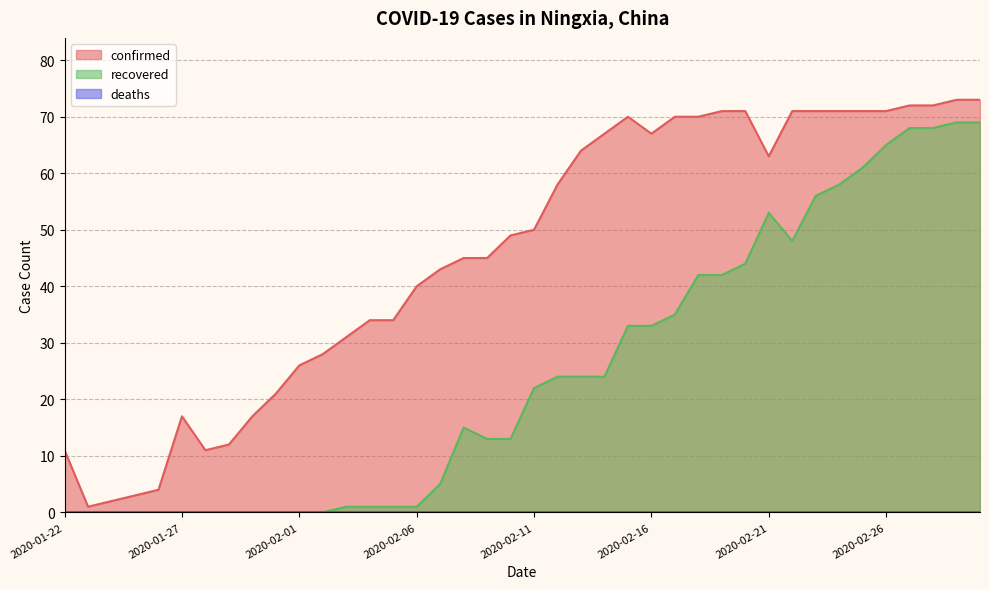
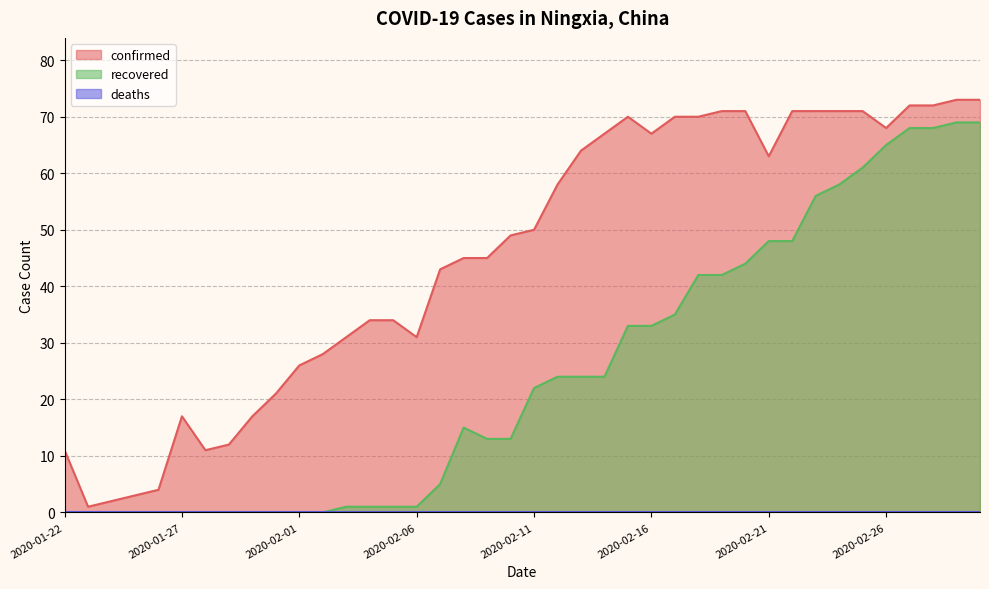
  {
    "confirmed": {
      "2020-01-22": 11,
      "2020-01-27": 17,
      "2020-02-01": 26,
-     "2020-02-06": 40,
+     "2020-02-06": 31,
      "2020-02-11": 50,
      "2020-02-16": 67,
      "2020-02-21": 63,
-     "2020-02-26": 71
+     "2020-02-26": 68
    },
    "recovered": {
      "2020-02-06": 1,
      "2020-02-11": 22,
      "2020-02-16": 33,
-     "2020-02-21": 53,
+     "2020-02-21": 48,
      "2020-02-26": 65
    },
    "deaths": {
      "2020-02-06": 0,
      "2020-02-11": 0,
      "2020-02-16": 0,
      "2020-02-21": 0,
      "2020-02-26": 0
    }
  }
